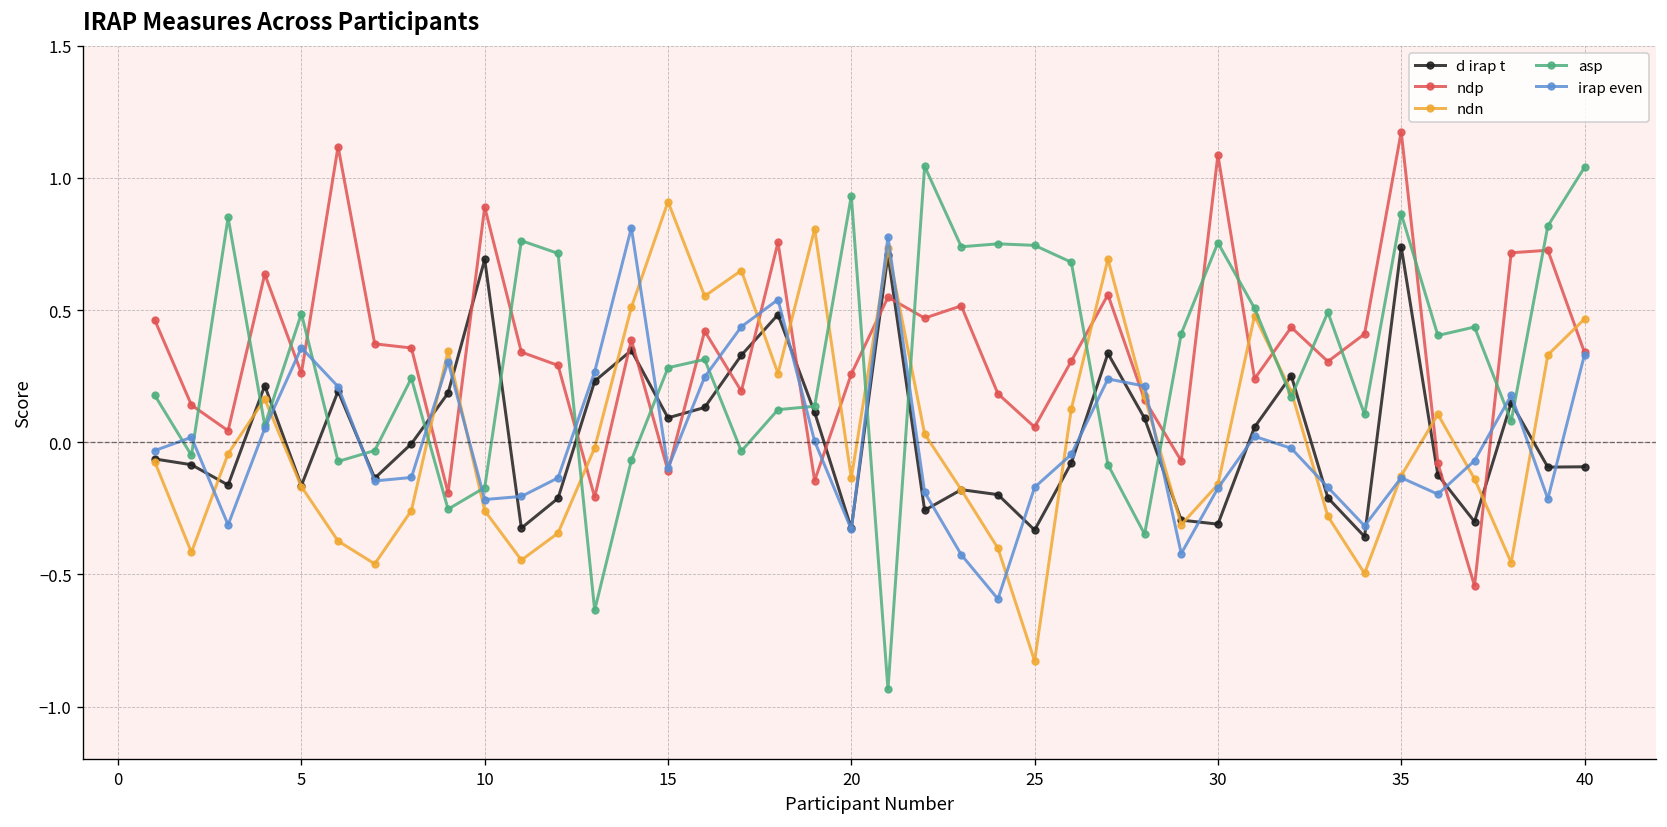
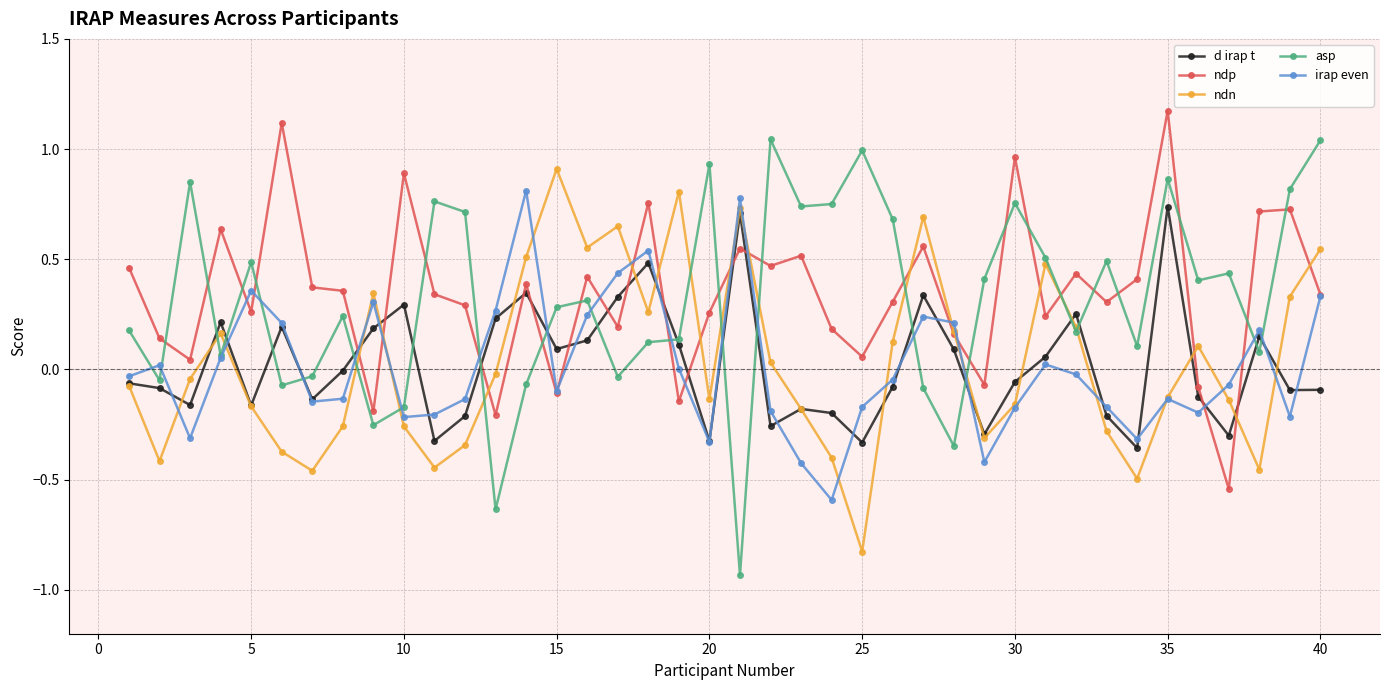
  {
    "d irap t": {
-     "10": 0.69,
+     "10": 0.29,
      "15": 0.09,
      "25": -0.33,
-     "30": -0.31,
+     "30": -0.06,
      "35": 0.74,
      "40": -0.09
    },
    "ndp": {
      "5": 0.26,
      "10": 0.89,
      "20": 0.26,
      "25": 0.06,
-     "30": 1.09,
+     "30": 0.96,
      "35": 1.17
    },
    "ndn": {
      "10": -0.26,
      "15": 0.91,
      "20": -0.14,
      "25": -0.83,
      "30": -0.16,
-     "40": 0.47
+     "40": 0.55
    },
    "asp": {
      "5": 0.49,
      "10": -0.17,
      "15": 0.28,
      "20": 0.93,
-     "25": 0.74,
+     "25": 0.99,
      "30": 0.75,
      "35": 0.86,
      "40": 1.04
    },
    "irap even": {
      "5": 0.36,
      "10": -0.22,
      "25": -0.17,
      "30": -0.17
    }
  }
